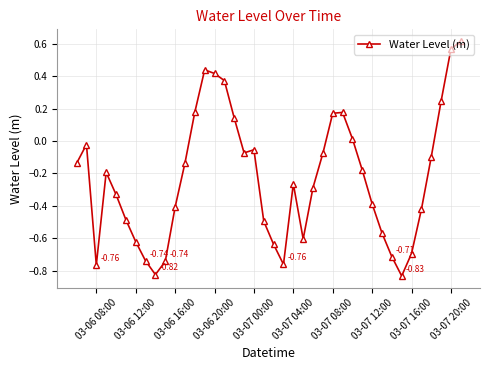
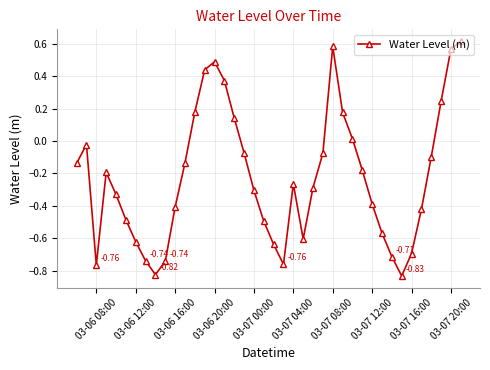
  {
    "03-06 12:00": -0.62,
    "03-06 16:00": -0.41,
-   "03-06 20:00": 0.42,
-   "03-07 00:00": -0.05,
+   "03-06 20:00": 0.49,
+   "03-07 00:00": -0.30,
    "03-07 04:00": -0.26,
-   "03-07 08:00": 0.17,
+   "03-07 08:00": 0.58,
    "03-07 12:00": -0.39
  }
